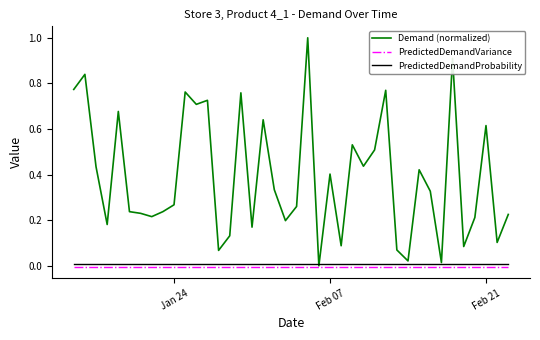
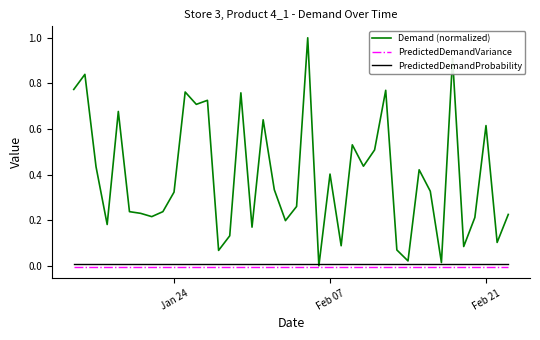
  {
    "Demand (normalized)": {
-     "Jan 24": 0.27,
+     "Jan 24": 0.32,
      "Feb 07": 0.40,
      "Feb 21": 0.61
    },
    "PredictedDemandVariance": {
      "Jan 24": 0.00,
      "Feb 07": 0.00,
      "Feb 21": 0.00
    },
    "PredictedDemandProbability": {
      "Jan 24": 0.01,
      "Feb 07": 0.01,
      "Feb 21": 0.01
    }
  }
